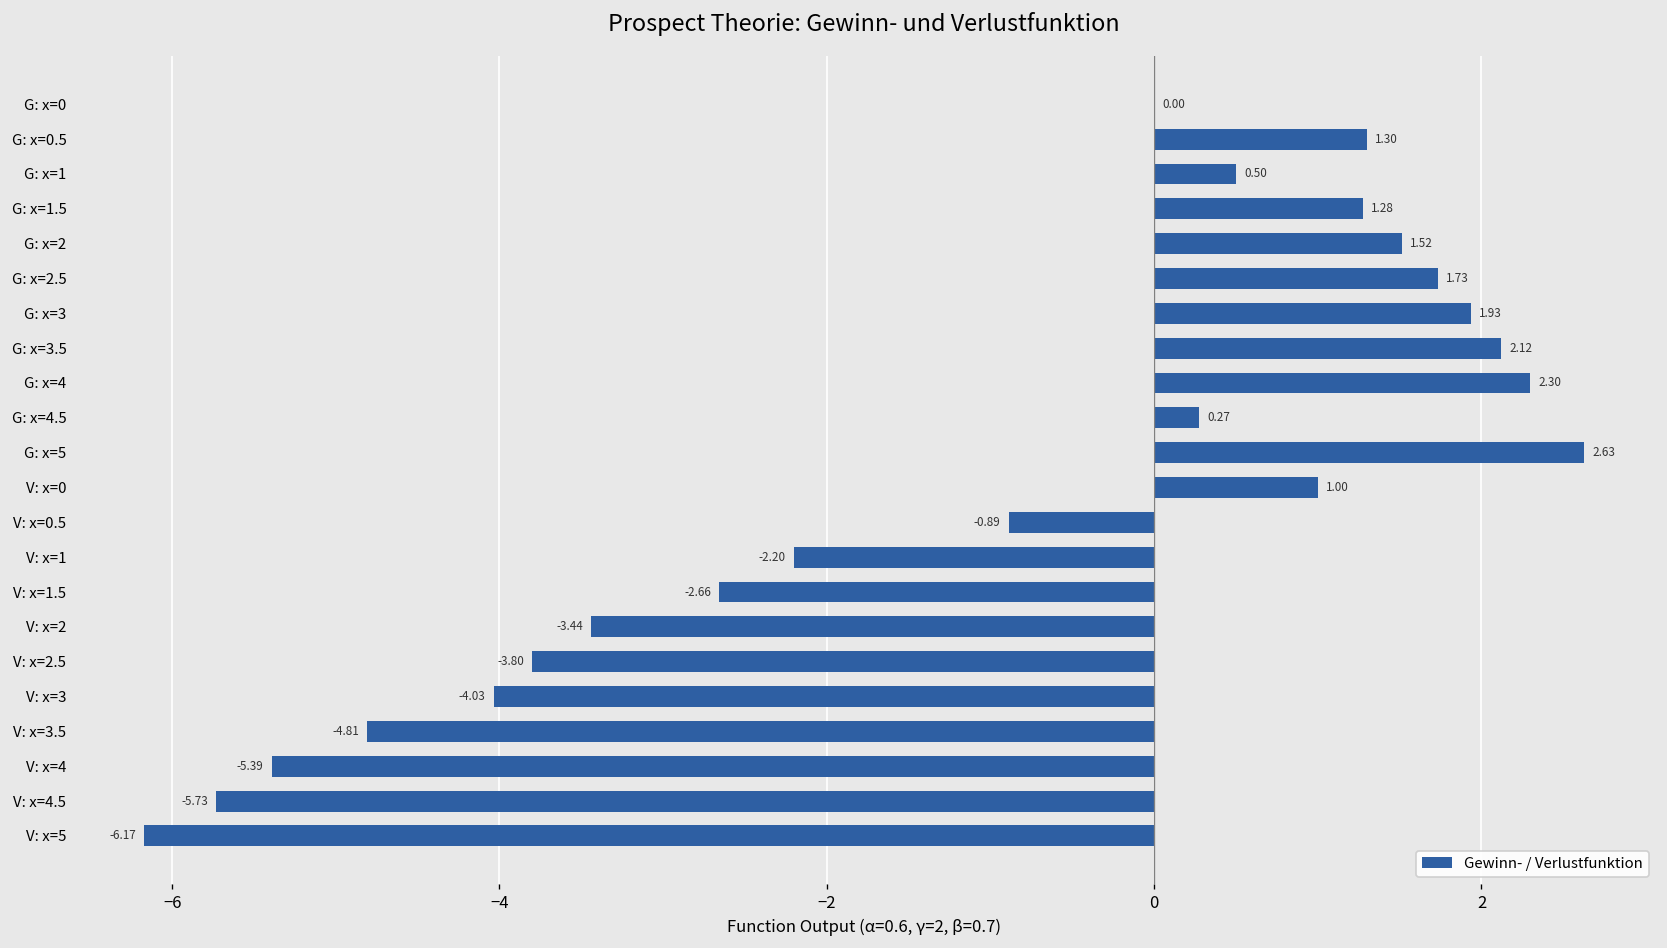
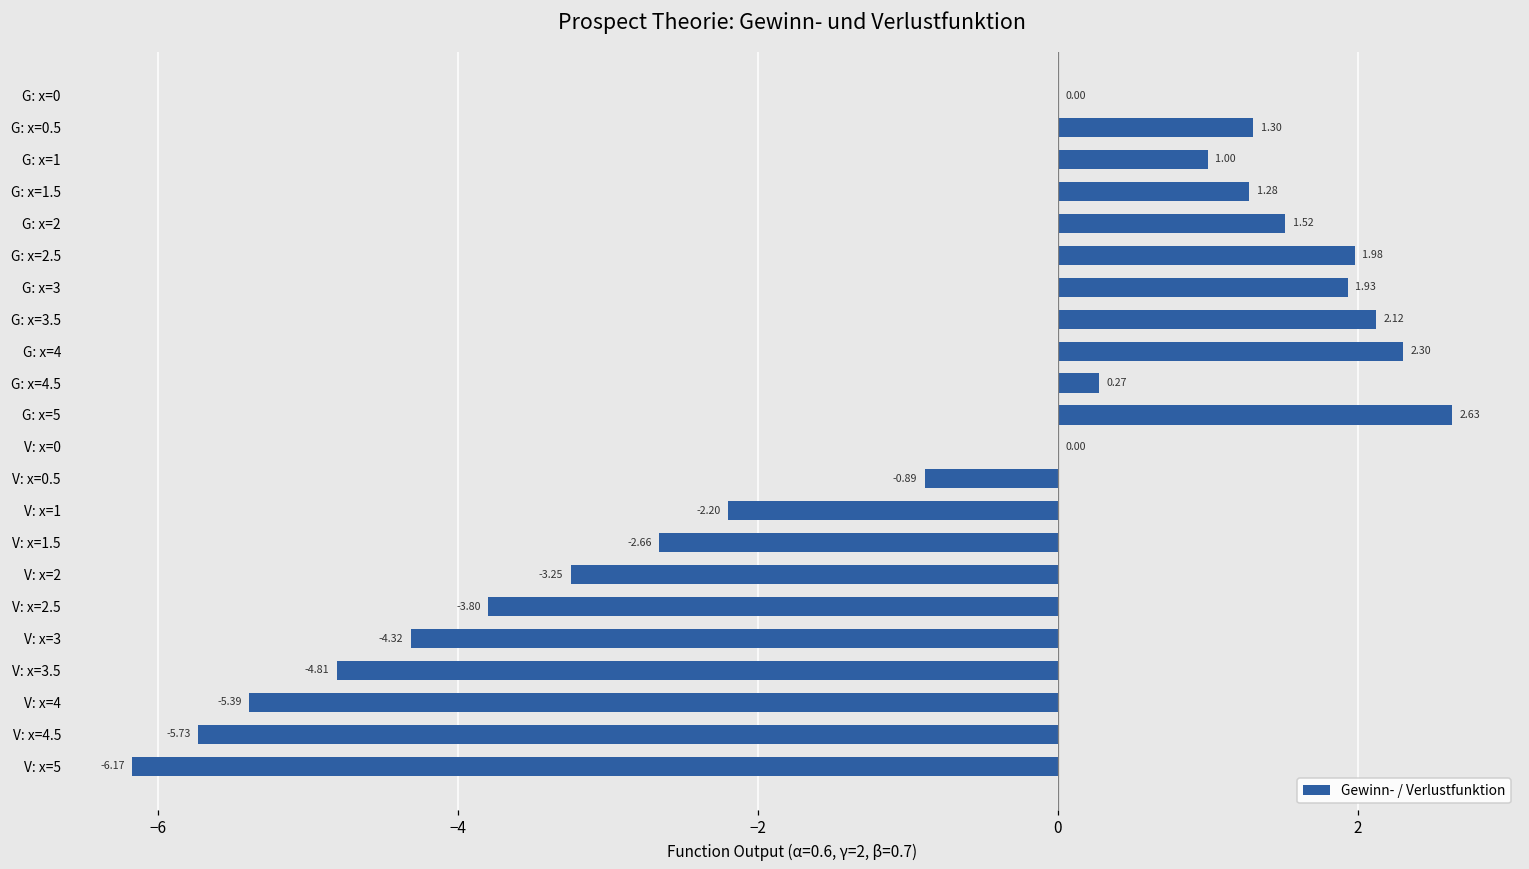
  {
    "G: x=0": 0.00,
    "G: x=0.5": 1.30,
-   "G: x=1": 0.50,
+   "G: x=1": 1.00,
    "G: x=1.5": 1.28,
    "G: x=2": 1.52,
-   "G: x=2.5": 1.73,
+   "G: x=2.5": 1.98,
    "G: x=3": 1.93,
    "G: x=3.5": 2.12,
    "G: x=4": 2.30,
    "G: x=4.5": 0.27,
    "G: x=5": 2.63,
-   "V: x=0": 1.00,
+   "V: x=0": 0.00,
    "V: x=0.5": -0.89,
    "V: x=1": -2.20,
    "V: x=1.5": -2.66,
-   "V: x=2": -3.44,
+   "V: x=2": -3.25,
    "V: x=2.5": -3.80,
-   "V: x=3": -4.03,
+   "V: x=3": -4.32,
    "V: x=3.5": -4.81,
    "V: x=4": -5.39,
    "V: x=4.5": -5.73,
    "V: x=5": -6.17
  }
